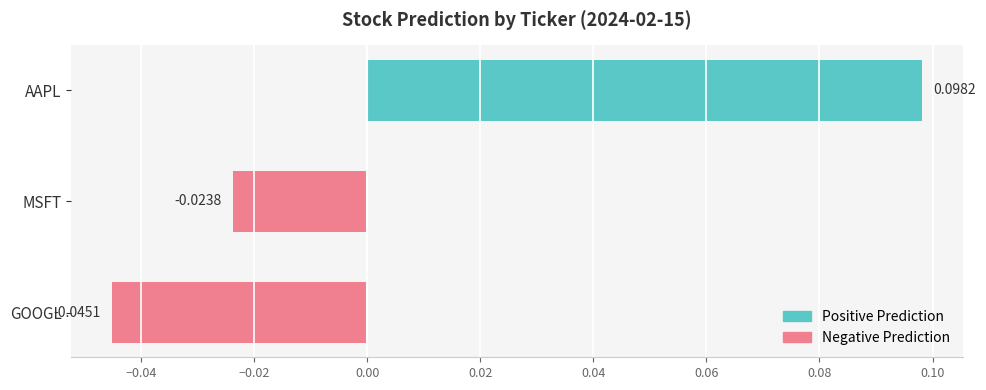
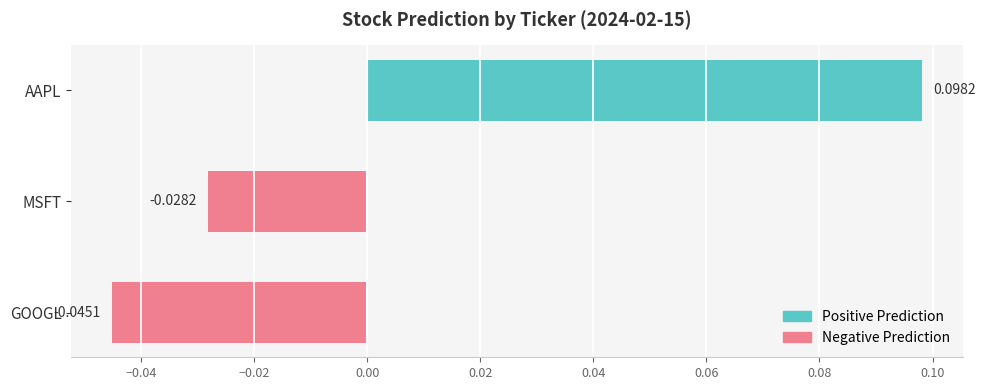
  {
    "AAPL": 0.0982,
-   "MSFT": -0.0238,
+   "MSFT": -0.0282,
    "GOOGL": -0.0451
  }
